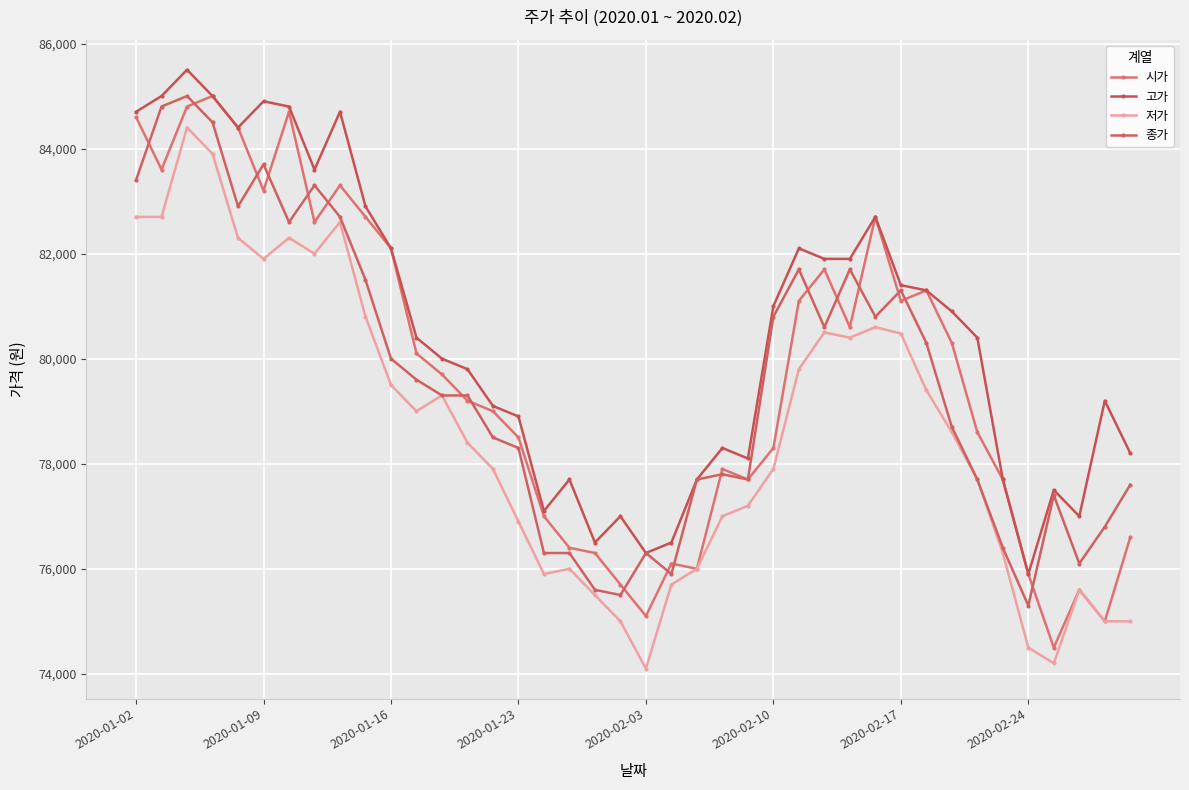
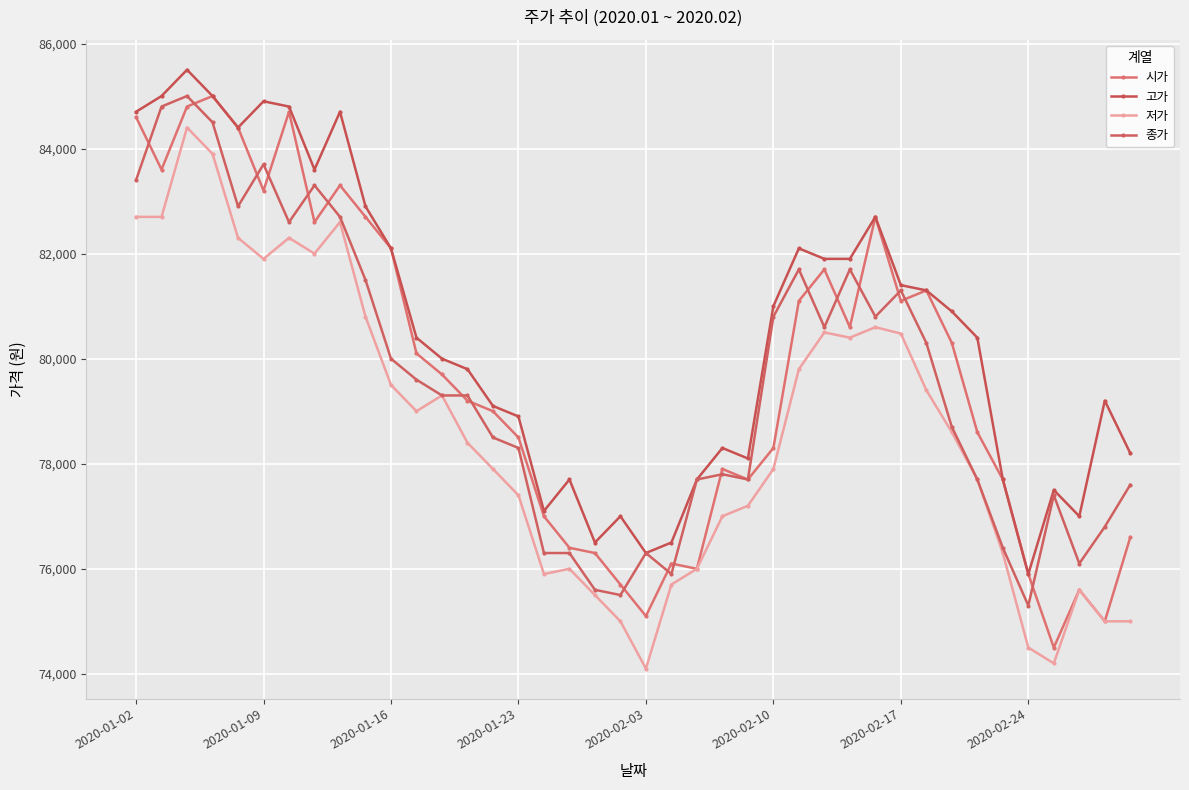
  {
    "저가": {
      "2020-01-02": "82,700",
      "2020-01-09": "81,900",
      "2020-01-16": "79,500",
-     "2020-01-23": "76,900",
+     "2020-01-23": "77,400",
      "2020-02-03": "74,100",
      "2020-02-10": "77,900",
      "2020-02-17": "80,500",
      "2020-02-24": "74,500"
    }
  }
